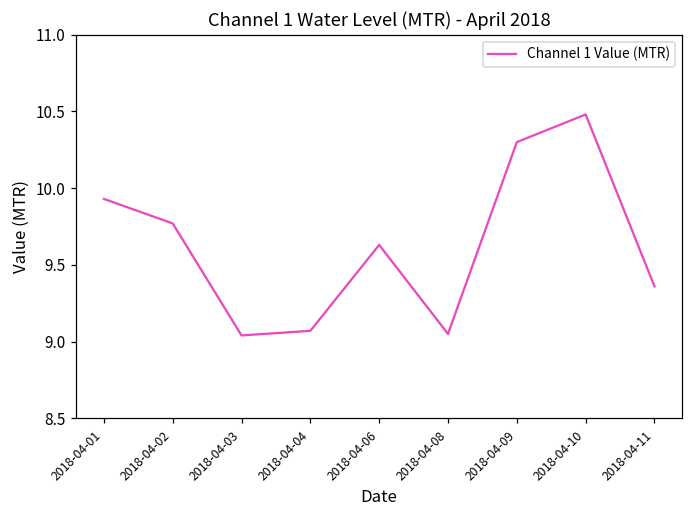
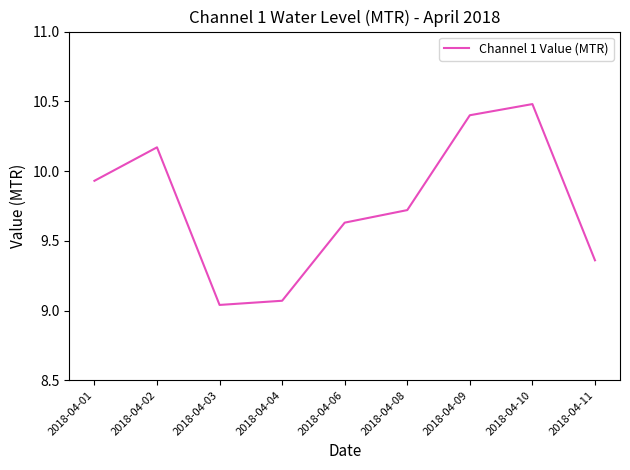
  {
    "2018-04-01": 9.93,
-   "2018-04-02": 9.77,
+   "2018-04-02": 10.17,
    "2018-04-03": 9.04,
    "2018-04-04": 9.07,
    "2018-04-06": 9.63,
-   "2018-04-08": 9.05,
-   "2018-04-09": 10.3,
+   "2018-04-08": 9.72,
+   "2018-04-09": 10.4,
    "2018-04-10": 10.48,
    "2018-04-11": 9.36
  }
